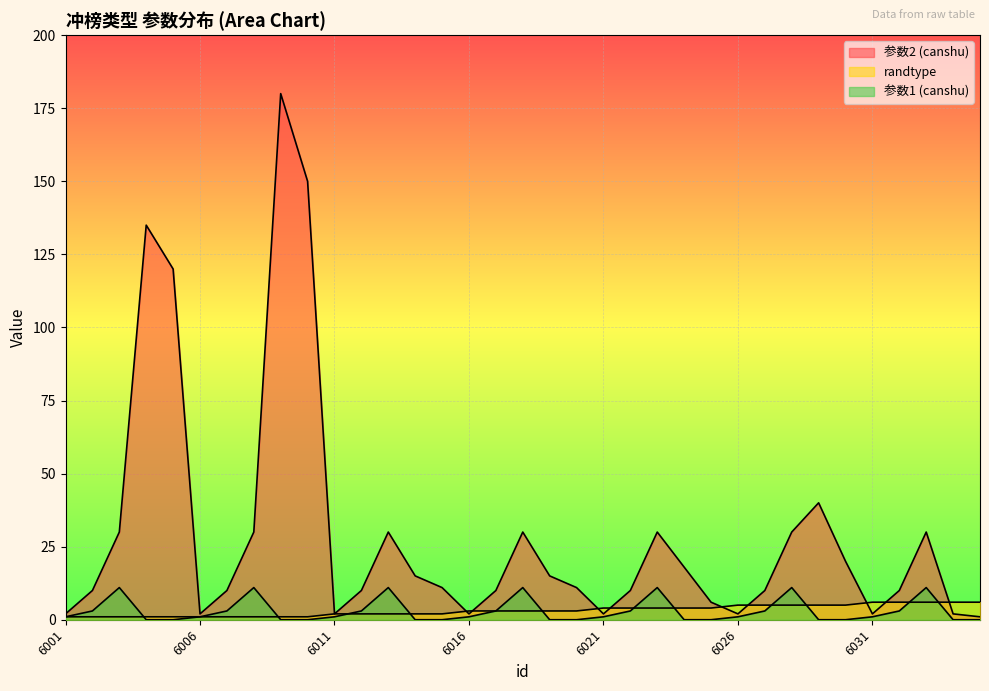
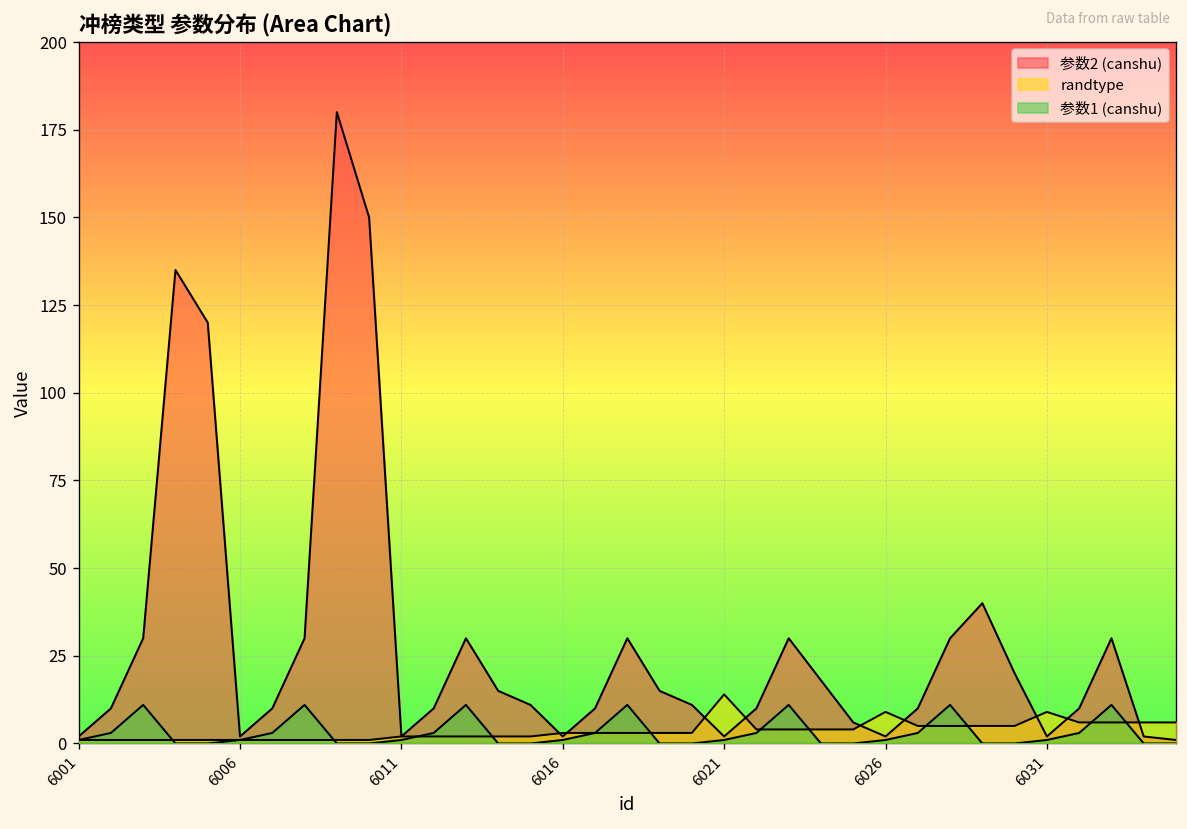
  {
    "参数2 (canshu)": {
      "6001": 2,
      "6006": 2,
      "6016": 2,
      "6021": 2,
      "6026": 2,
      "6031": 2
    },
    "randtype": {
      "6016": 3,
-     "6021": 4,
-     "6026": 5,
-     "6031": 6
+     "6021": 14,
+     "6026": 9,
+     "6031": 9
    },
    "参数1 (canshu)": {
      "6011": 1,
      "6016": 1,
      "6021": 1,
      "6026": 1,
      "6031": 1
    }
  }
